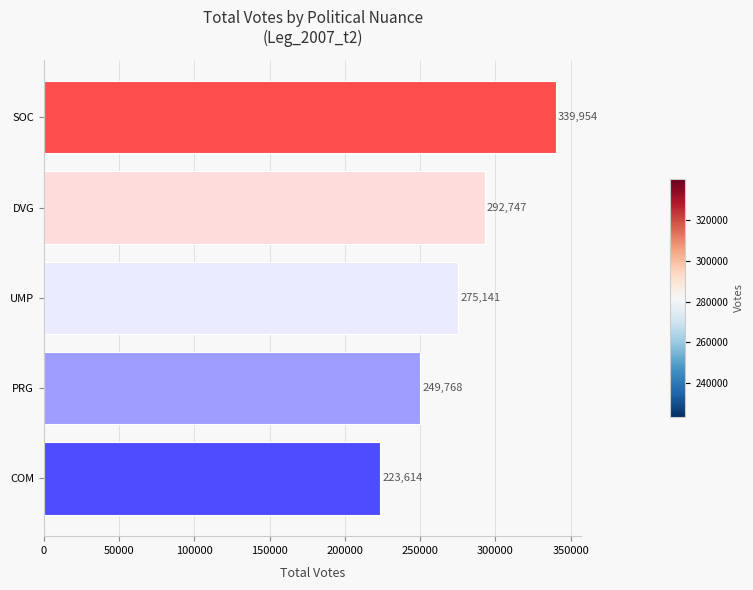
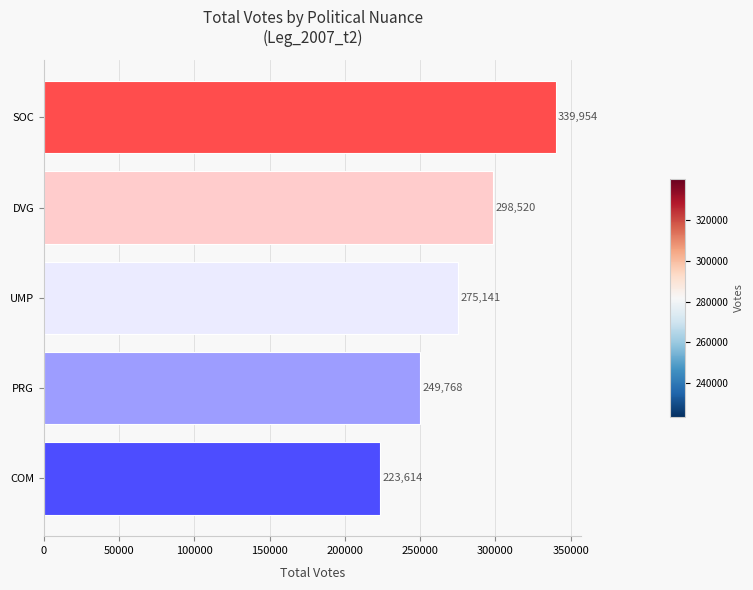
  {
    "SOC": "339,954",
-   "DVG": "292,747",
+   "DVG": "298,520",
    "UMP": "275,141",
    "PRG": "249,768",
    "COM": "223,614"
  }
